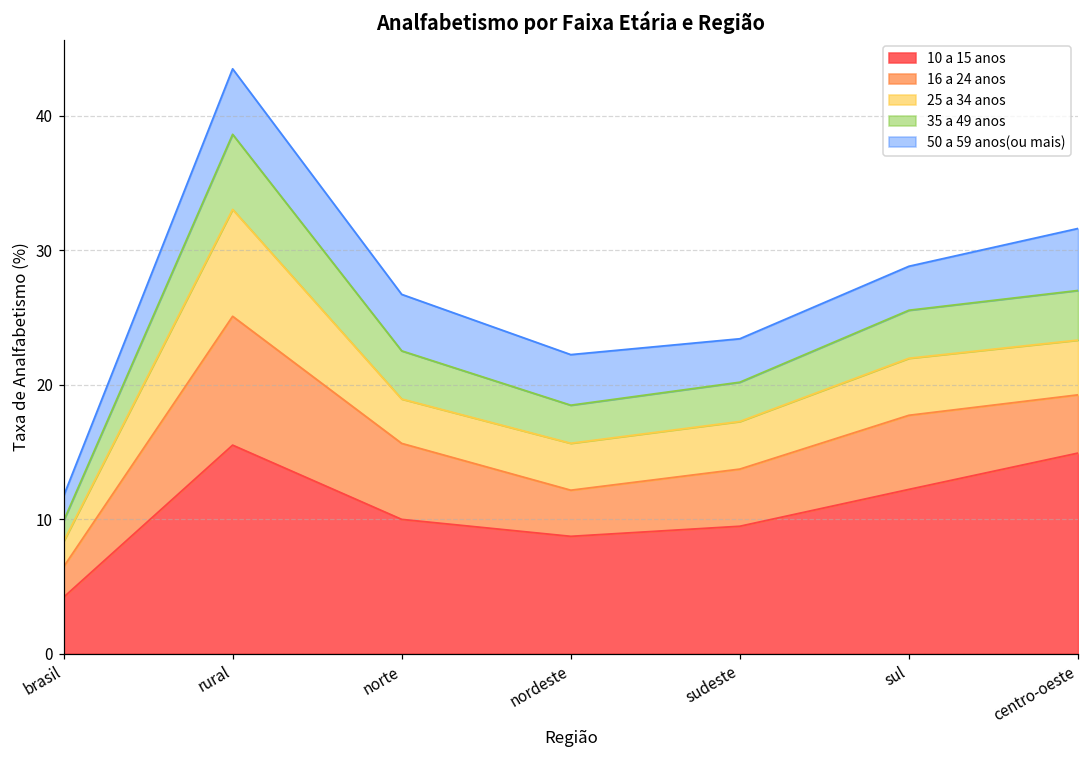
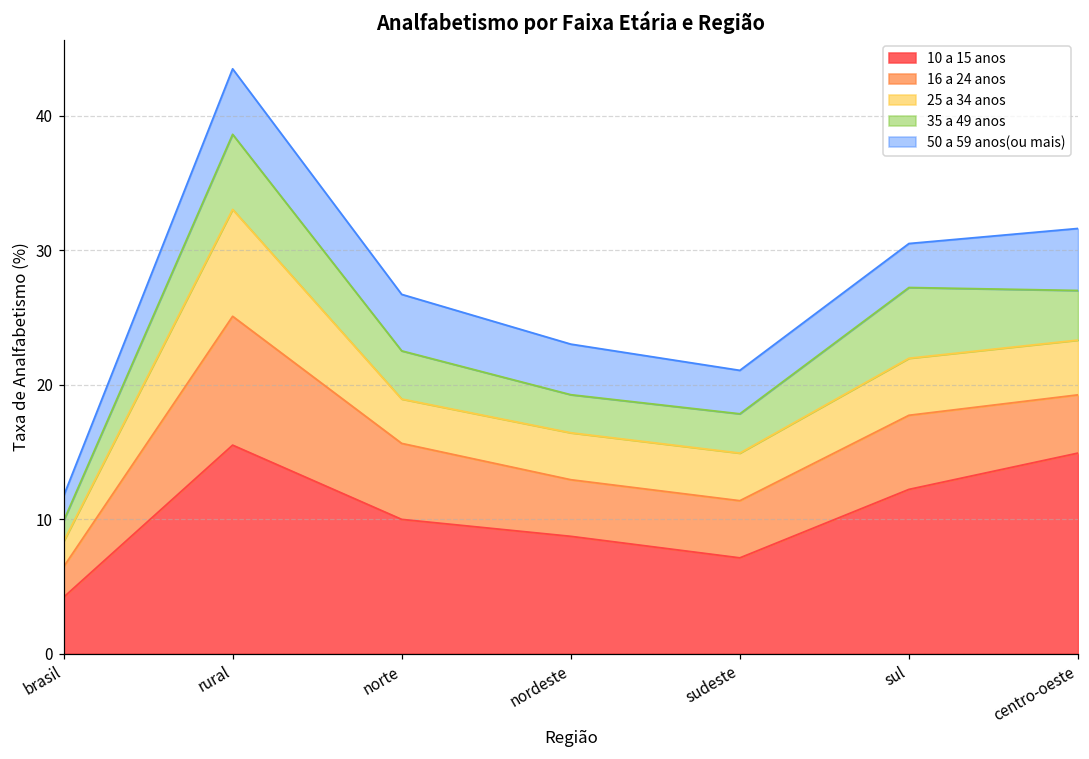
  {
    "10 a 15 anos": {
      "brasil": 4.2,
      "rural": 15.5,
      "norte": 10.0,
      "nordeste": 8.7,
-     "sudeste": 9.5,
+     "sudeste": 7.1,
      "sul": 12.2,
      "centro-oeste": 14.9
    },
    "16 a 24 anos": {
      "brasil": 2.3,
      "rural": 9.6,
      "norte": 5.7,
-     "nordeste": 3.4,
+     "nordeste": 4.2,
      "sudeste": 4.2,
      "sul": 5.5,
      "centro-oeste": 4.3
    },
    "25 a 34 anos": {
      "brasil": 1.9,
      "rural": 8.0,
      "norte": 3.3,
      "nordeste": 3.5,
      "sudeste": 3.5,
      "sul": 4.2,
      "centro-oeste": 4.1
    },
    "35 a 49 anos": {
      "brasil": 1.5,
      "rural": 5.6,
      "norte": 3.6,
      "nordeste": 2.8,
      "sudeste": 2.9,
-     "sul": 3.6,
+     "sul": 5.3,
      "centro-oeste": 3.7
    },
    "50 a 59 anos(ou mais)": {
      "brasil": 1.8,
      "rural": 4.9,
      "norte": 4.2,
      "nordeste": 3.8,
      "sudeste": 3.2,
      "sul": 3.3,
      "centro-oeste": 4.6
    }
  }
